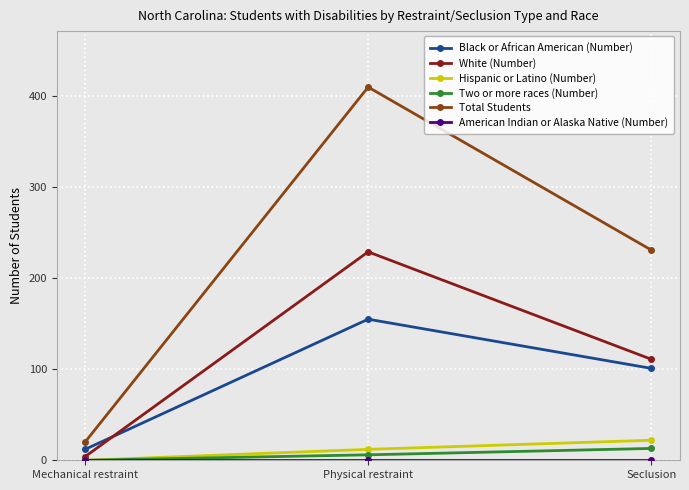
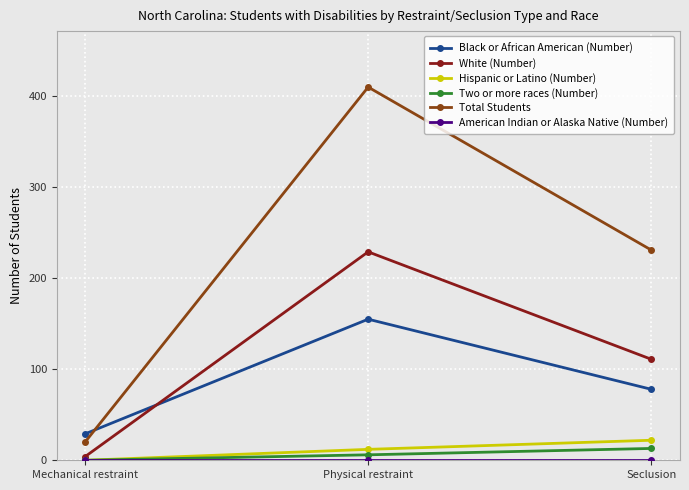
  {
    "Black or African American (Number)": {
-     "Mechanical restraint": 10,
+     "Mechanical restraint": 30,
      "Physical restraint": 160,
-     "Seclusion": 100
+     "Seclusion": 80
    },
    "Hispanic or Latino (Number)": {
      "Physical restraint": 10,
      "Seclusion": 20
    },
    "Two or more races (Number)": {
      "Physical restraint": 10,
      "Seclusion": 10
    },
    "American Indian or Alaska Native (Number)": {
      "Physical restraint": 0,
      "Seclusion": 0
    }
  }
